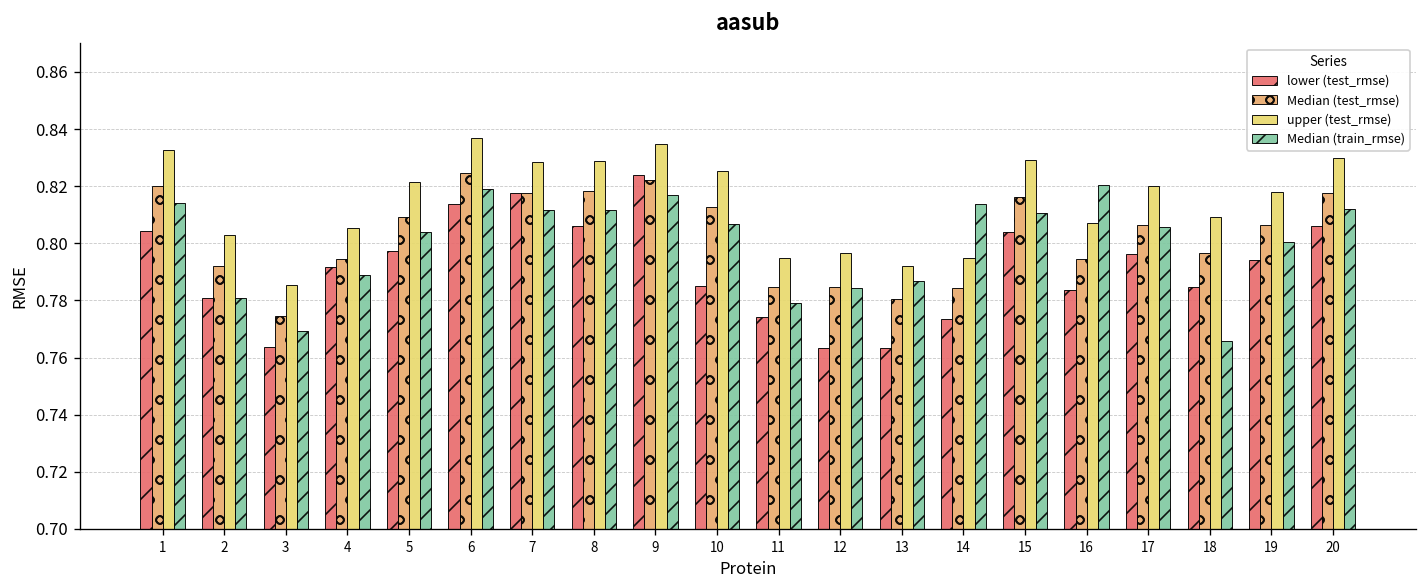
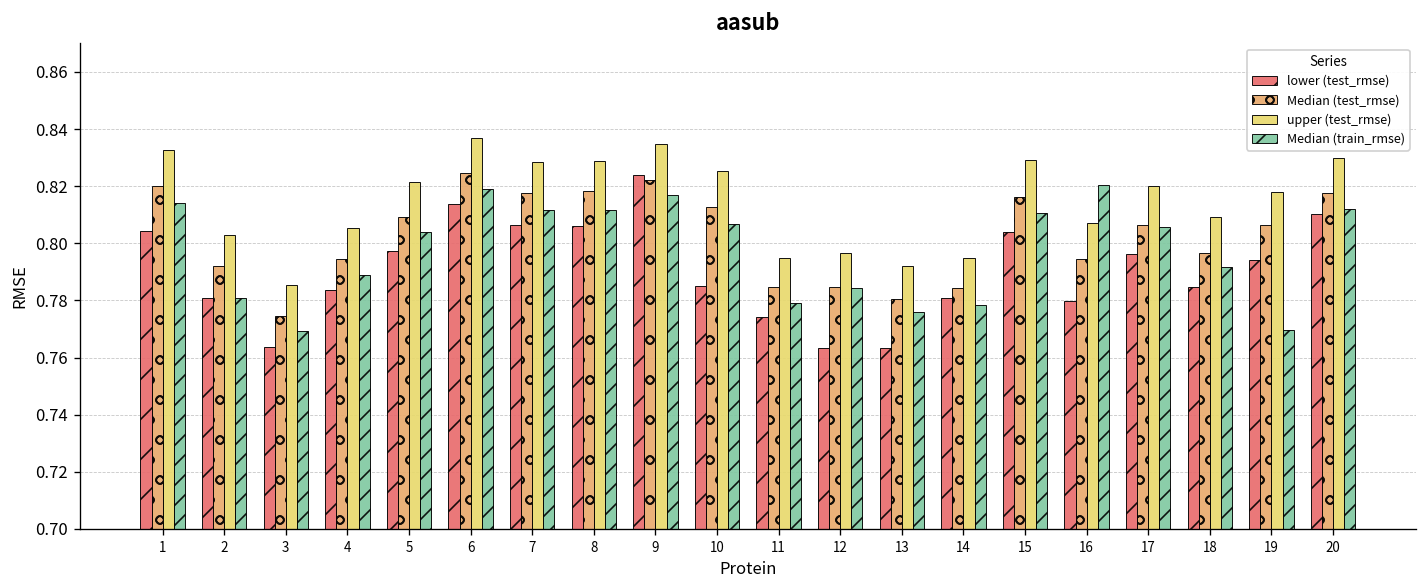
  {
    "lower (test_rmse)": {
      "1": 0.804,
      "2": 0.781,
      "3": 0.764,
-     "4": 0.792,
+     "4": 0.784,
      "5": 0.797,
      "6": 0.814,
-     "7": 0.818,
+     "7": 0.806,
      "8": 0.806,
      "9": 0.824,
      "10": 0.785,
      "11": 0.774,
      "12": 0.763,
      "13": 0.763,
-     "14": 0.773,
+     "14": 0.781,
      "15": 0.804,
-     "16": 0.784,
+     "16": 0.780,
      "17": 0.796,
      "18": 0.785,
      "19": 0.794,
-     "20": 0.806
+     "20": 0.810
    },
    "Median (train_rmse)": {
      "1": 0.814,
      "2": 0.781,
      "3": 0.769,
      "4": 0.789,
      "5": 0.804,
      "6": 0.819,
      "7": 0.812,
      "8": 0.812,
      "9": 0.817,
      "10": 0.807,
      "11": 0.779,
      "12": 0.784,
-     "13": 0.787,
-     "14": 0.814,
+     "13": 0.776,
+     "14": 0.778,
      "15": 0.811,
      "16": 0.820,
      "17": 0.806,
-     "18": 0.766,
-     "19": 0.801,
+     "18": 0.792,
+     "19": 0.770,
      "20": 0.812
    }
  }
